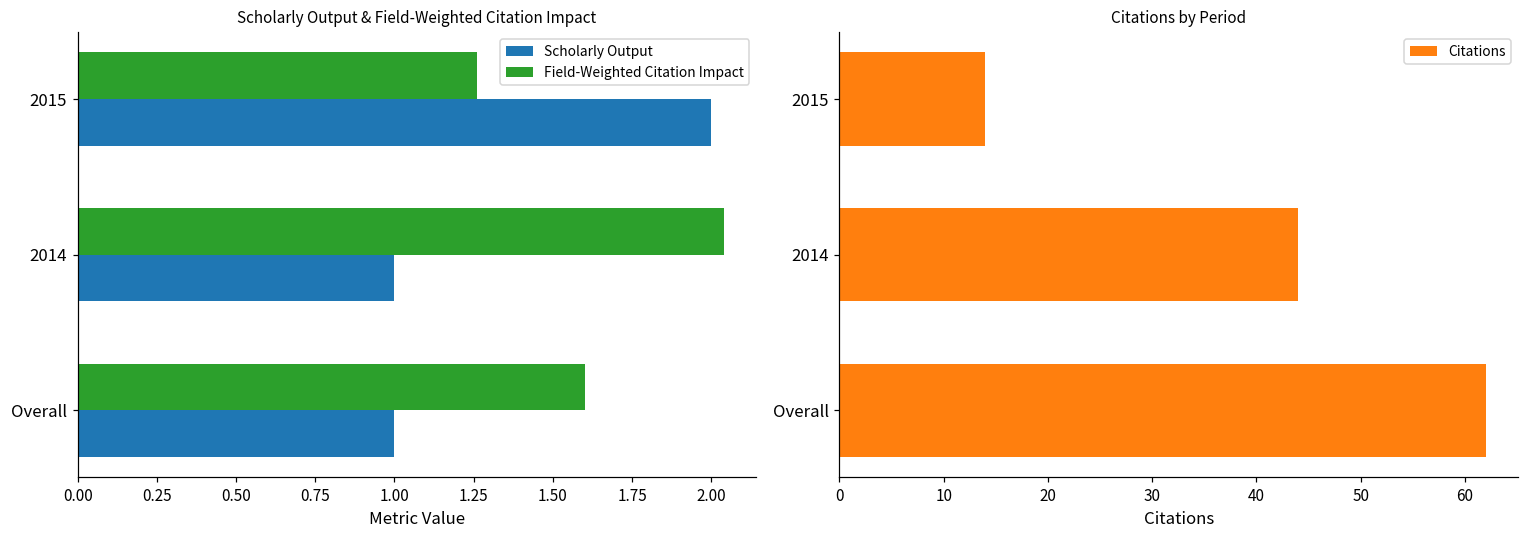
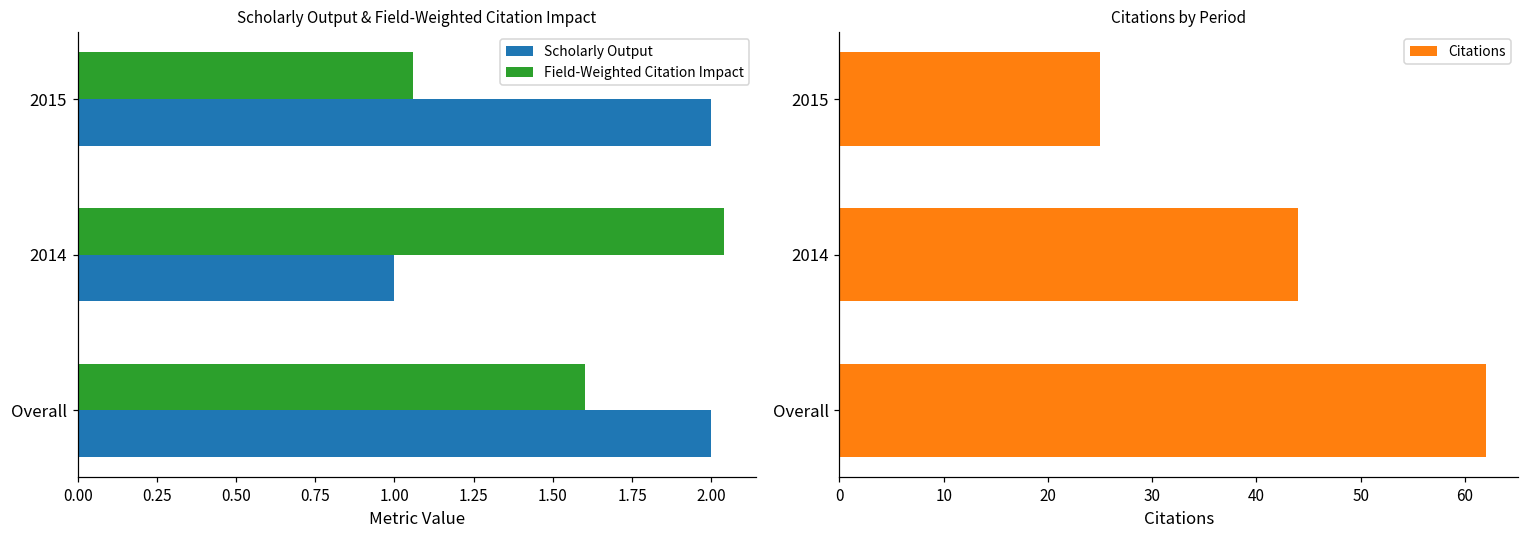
  {
    "Scholarly Output & Field-Weighted Citation Impact": {
      "Scholarly Output": {
        "2015": 2,
        "2014": 1,
-       "Overall": 1
+       "Overall": 2
      },
      "Field-Weighted Citation Impact": {
-       "2015": 1.26,
+       "2015": 1.06,
        "2014": 2.04,
        "Overall": 1.60
      }
    },
    "Citations by Period": {
-     "2015": 14,
+     "2015": 25,
      "2014": 44,
      "Overall": 62
    }
  }
